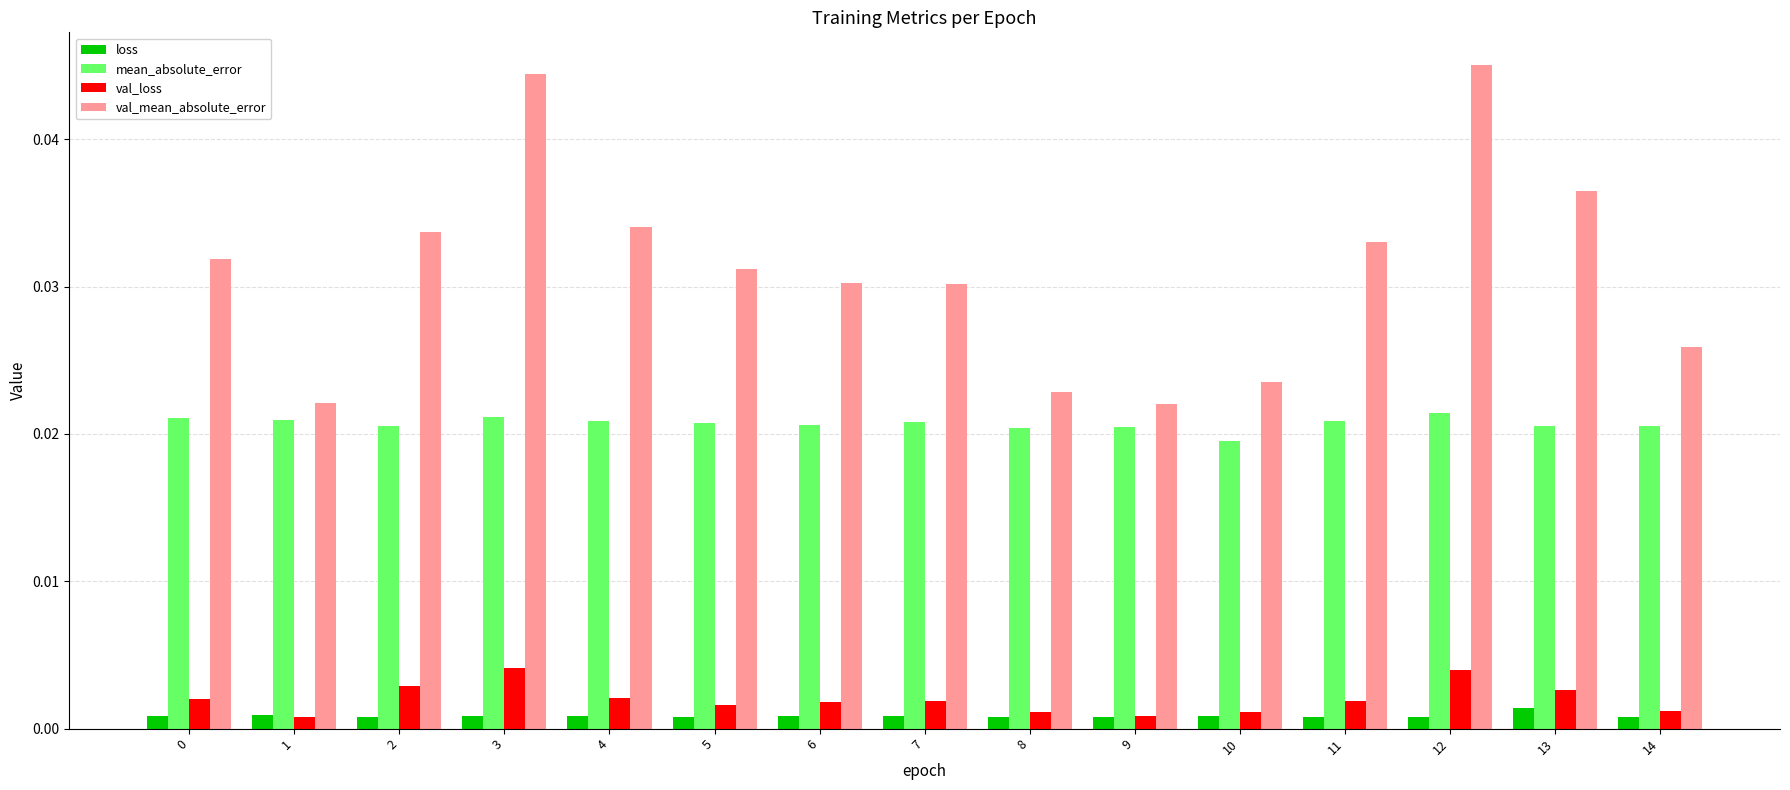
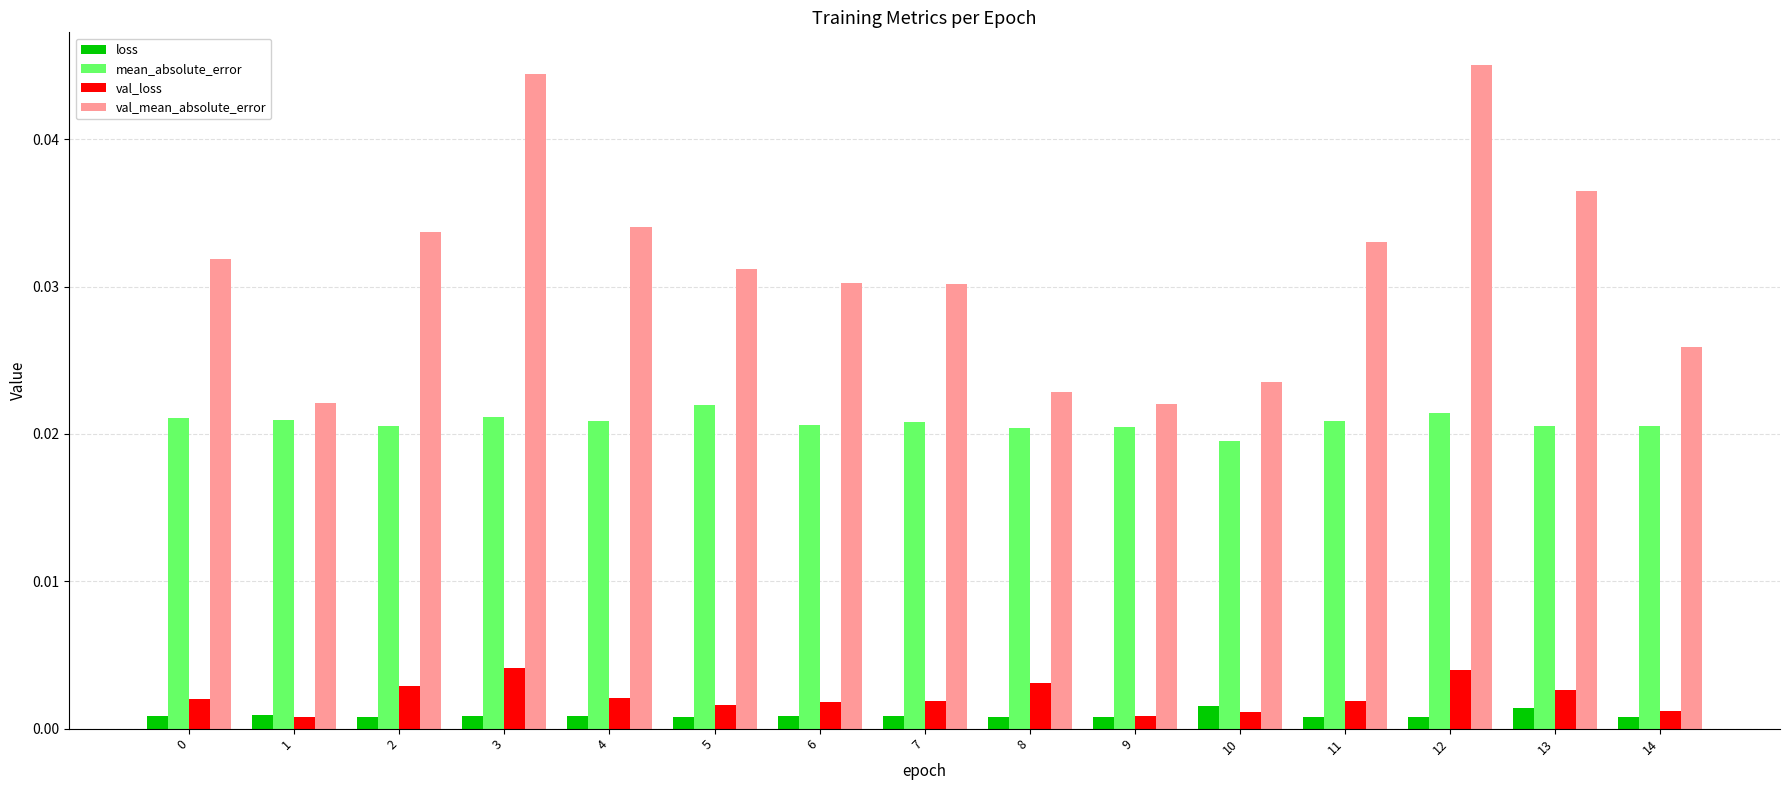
  {
    "loss": {
      "0": 0.0008,
      "1": 0.0009,
      "2": 0.0008,
      "3": 0.0009,
      "4": 0.0008,
      "5": 0.0008,
      "6": 0.0008,
      "7": 0.0008,
      "8": 0.0008,
      "9": 0.0008,
-     "10": 0.0008,
+     "10": 0.0015,
      "11": 0.0008,
      "12": 0.0008,
      "13": 0.0014,
      "14": 0.0008
    },
    "mean_absolute_error": {
      "0": 0.0211,
      "1": 0.0210,
      "2": 0.0205,
      "3": 0.0212,
      "4": 0.0209,
-     "5": 0.0207,
+     "5": 0.0219,
      "6": 0.0206,
      "7": 0.0208,
      "8": 0.0204,
      "9": 0.0205,
      "10": 0.0195,
      "11": 0.0209,
      "12": 0.0214,
      "13": 0.0205,
      "14": 0.0205
    },
    "val_loss": {
      "0": 0.0020,
      "1": 0.0008,
      "2": 0.0029,
      "3": 0.0041,
      "4": 0.0020,
      "5": 0.0016,
      "6": 0.0018,
      "7": 0.0018,
-     "8": 0.0011,
+     "8": 0.0031,
      "9": 0.0008,
      "10": 0.0012,
      "11": 0.0018,
      "12": 0.0040,
      "13": 0.0026,
      "14": 0.0012
    },
    "val_mean_absolute_error": {
      "0": 0.0318,
      "1": 0.0221,
      "2": 0.0337,
      "3": 0.0444,
      "4": 0.0340,
      "5": 0.0312,
      "6": 0.0303,
      "7": 0.0302,
      "8": 0.0228,
      "9": 0.0221,
      "10": 0.0235,
      "11": 0.0331,
      "12": 0.0450,
      "13": 0.0365,
      "14": 0.0259
    }
  }
